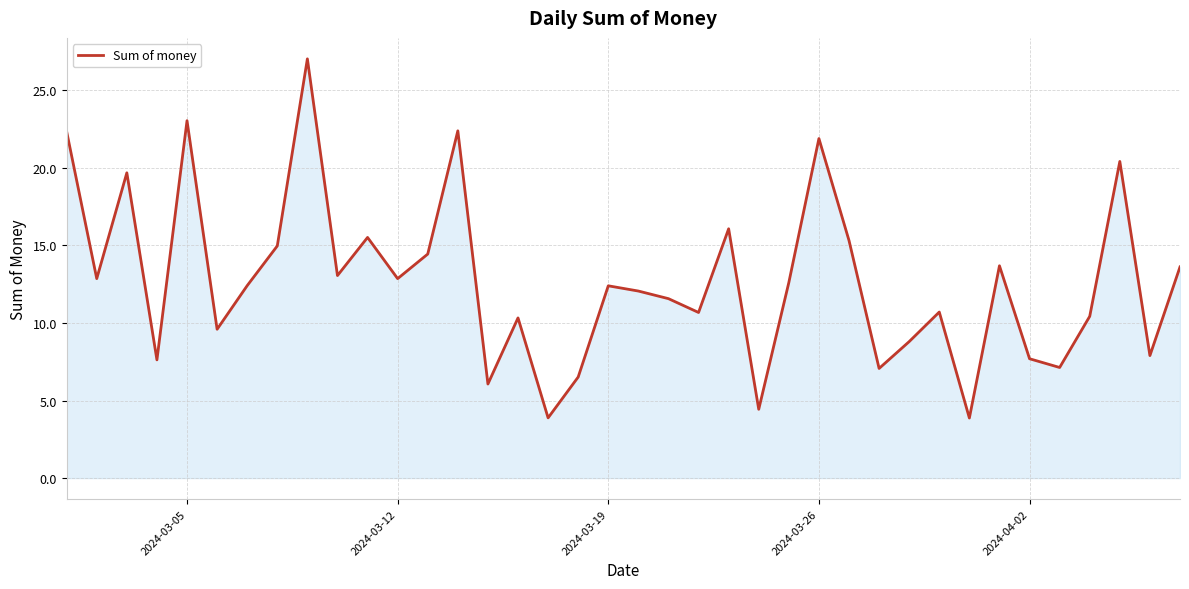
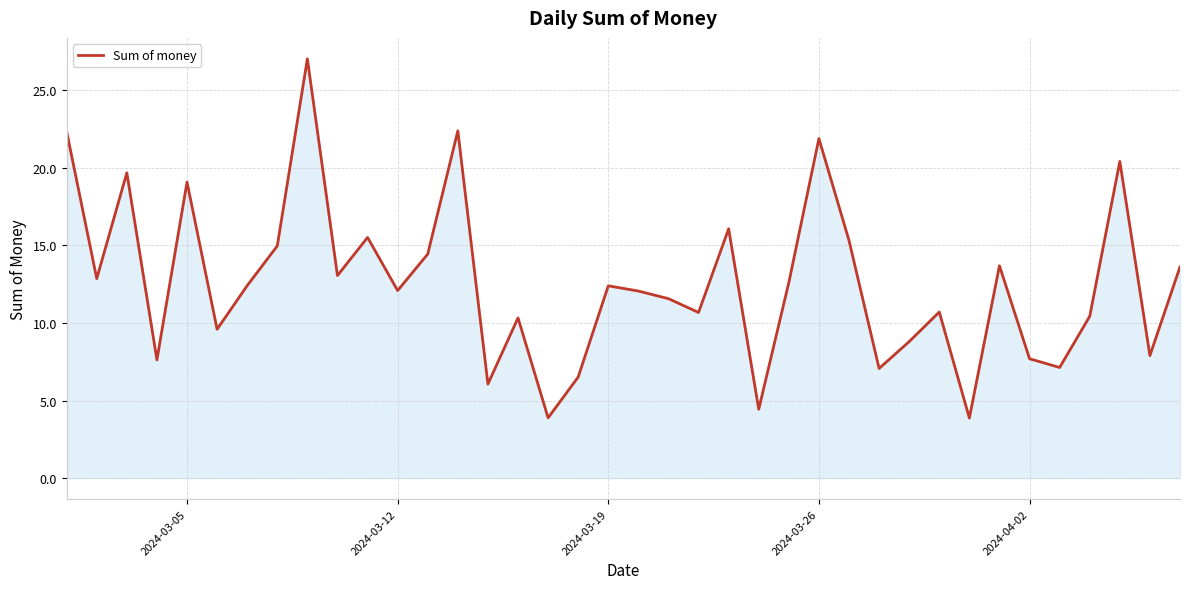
  {
-   "2024-03-05": 23.0,
-   "2024-03-12": 12.9,
+   "2024-03-05": 19.1,
+   "2024-03-12": 12.1,
    "2024-03-19": 12.4,
    "2024-03-26": 21.9,
    "2024-04-02": 7.7
  }
